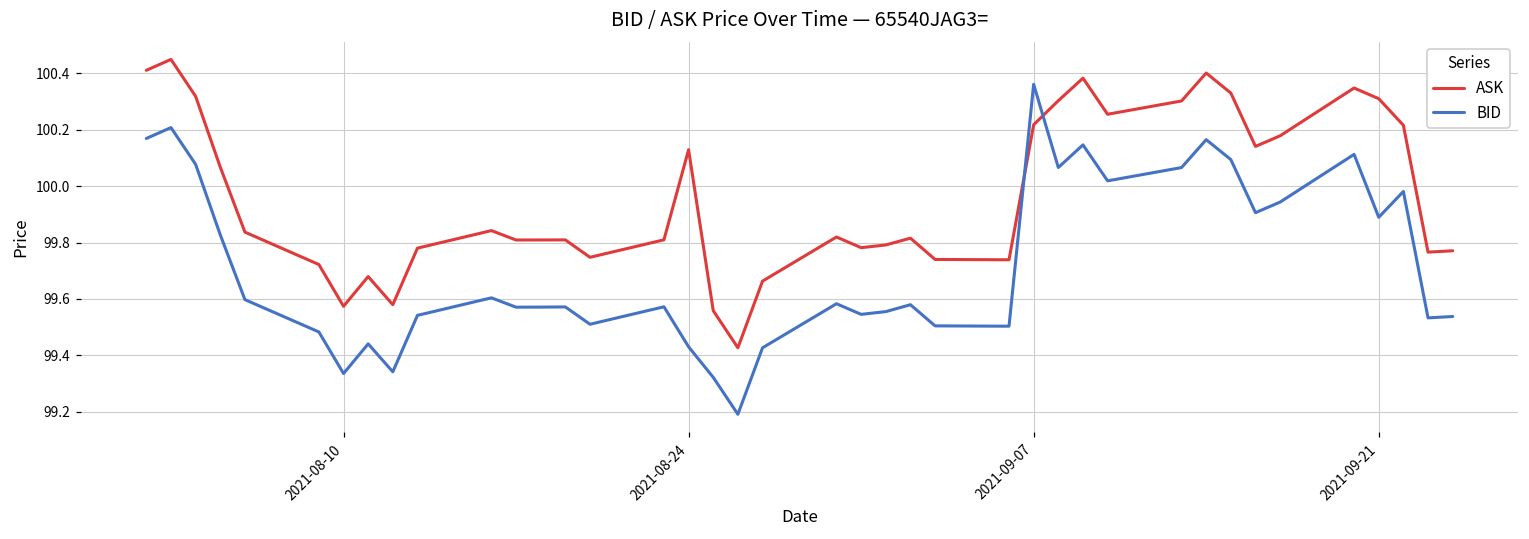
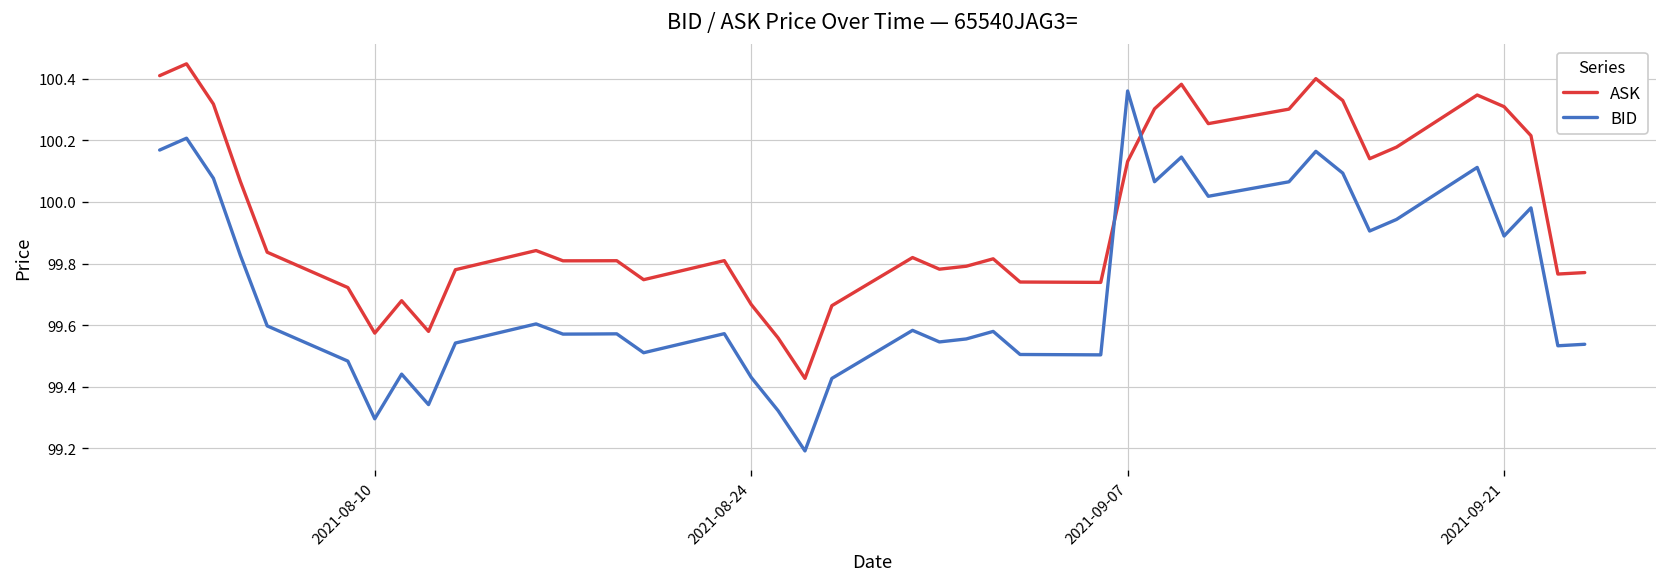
  {
    "ASK": {
      "2021-08-10": 99.57,
-     "2021-08-24": 100.13,
-     "2021-09-07": 100.22,
+     "2021-08-24": 99.67,
+     "2021-09-07": 100.13,
      "2021-09-21": 100.31
    },
    "BID": {
-     "2021-08-10": 99.34,
+     "2021-08-10": 99.30,
      "2021-08-24": 99.43,
      "2021-09-07": 100.36,
      "2021-09-21": 99.89
    }
  }
